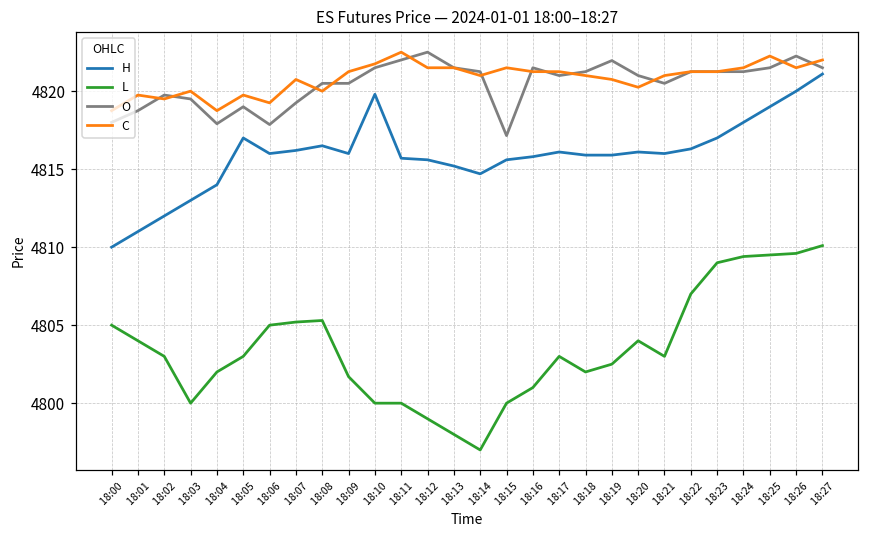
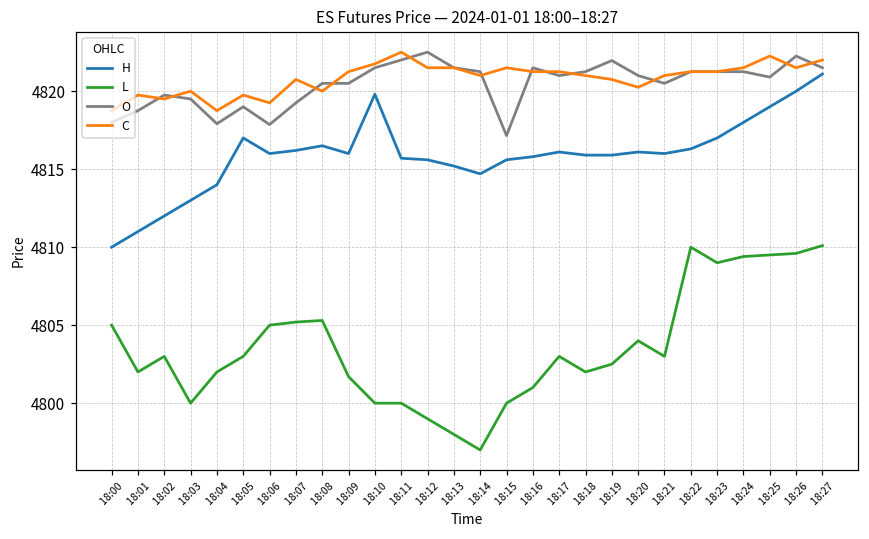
  {
    "H": {
      "18:00": 4810.0,
      "18:01": 4811.0,
      "18:02": 4812.0,
      "18:03": 4813.0,
      "18:04": 4814.0,
      "18:05": 4817.0,
      "18:06": 4816.0,
      "18:07": 4816.2,
      "18:08": 4816.5,
      "18:09": 4816.0,
      "18:10": 4819.8,
      "18:11": 4815.7,
      "18:12": 4815.6,
      "18:13": 4815.2,
      "18:14": 4814.7,
      "18:15": 4815.6,
      "18:16": 4815.8,
      "18:17": 4816.1,
      "18:18": 4815.9,
      "18:19": 4815.9,
      "18:20": 4816.1,
      "18:21": 4816.0,
      "18:22": 4816.3,
      "18:23": 4817.0,
      "18:24": 4818.0,
      "18:25": 4819.0,
      "18:26": 4820.0,
      "18:27": 4821.1
    },
    "L": {
      "18:00": 4805,
-     "18:01": 4804,
+     "18:01": 4802,
      "18:02": 4803,
      "18:03": 4800,
      "18:04": 4802,
      "18:05": 4803,
      "18:06": 4805,
      "18:07": 4805.2,
      "18:08": 4805.3,
      "18:09": 4801.7,
      "18:10": 4800,
      "18:11": 4800,
      "18:12": 4799,
      "18:13": 4798,
      "18:14": 4797,
      "18:15": 4800,
      "18:16": 4801,
      "18:17": 4803,
      "18:18": 4802,
      "18:19": 4802.5,
      "18:20": 4804,
      "18:21": 4803,
-     "18:22": 4807,
+     "18:22": 4810,
      "18:23": 4809,
      "18:24": 4809.4,
      "18:25": 4809.5,
      "18:26": 4809.6,
      "18:27": 4810
    },
    "O": {
      "18:01": 4818.8,
      "18:02": 4819.8,
      "18:03": 4819.5,
      "18:04": 4817.9,
      "18:05": 4819.0,
      "18:06": 4817.9,
      "18:07": 4819.3,
      "18:08": 4820.5,
      "18:09": 4820.5,
      "18:10": 4821.5,
      "18:11": 4822.0,
      "18:12": 4822.5,
      "18:14": 4821.3,
      "18:15": 4817.2,
      "18:16": 4821.5,
      "18:17": 4821.0,
      "18:18": 4821.3,
      "18:19": 4822.0,
      "18:20": 4821.0,
      "18:21": 4820.5,
      "18:24": 4821.3,
-     "18:25": 4821.5,
+     "18:25": 4820.9,
      "18:26": 4822.3,
      "18:27": 4821.5
    },
    "C": {
      "18:01": 4819.8,
      "18:02": 4819.5,
      "18:03": 4820.0,
      "18:04": 4818.8,
      "18:05": 4819.8,
      "18:06": 4819.3,
      "18:07": 4820.8,
      "18:08": 4820.0,
      "18:09": 4821.3,
      "18:10": 4821.8,
      "18:11": 4822.5,
      "18:12": 4821.5,
      "18:14": 4821.0,
      "18:15": 4821.5,
      "18:16": 4821.3,
      "18:17": 4821.3,
      "18:18": 4821.0,
      "18:19": 4820.8,
      "18:20": 4820.3,
      "18:21": 4821.0,
      "18:24": 4821.5,
      "18:25": 4822.3,
      "18:26": 4821.5,
      "18:27": 4822.0
    }
  }
